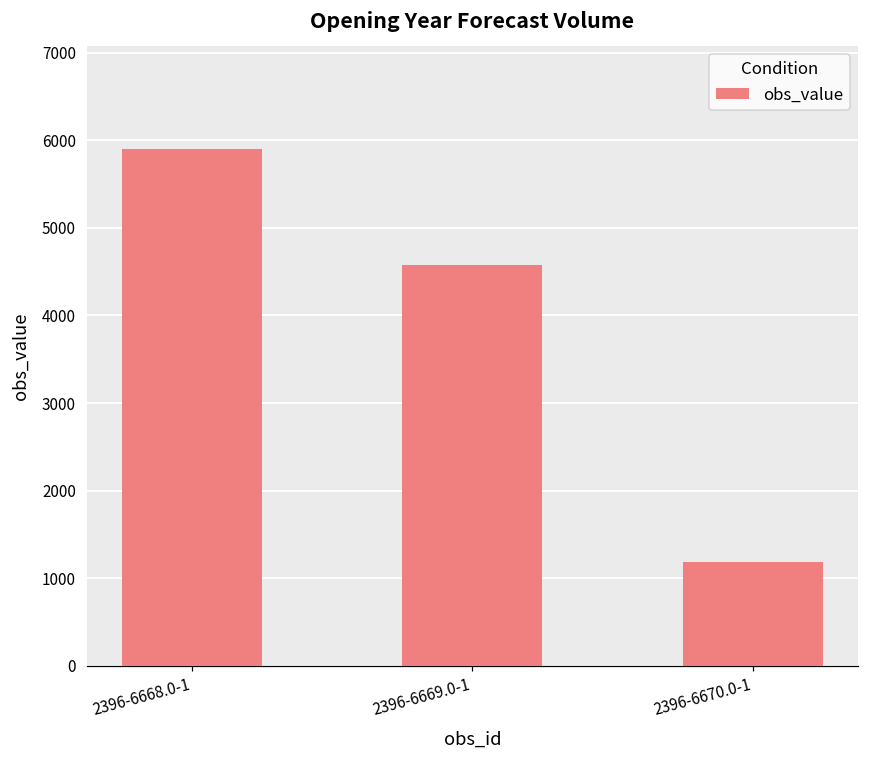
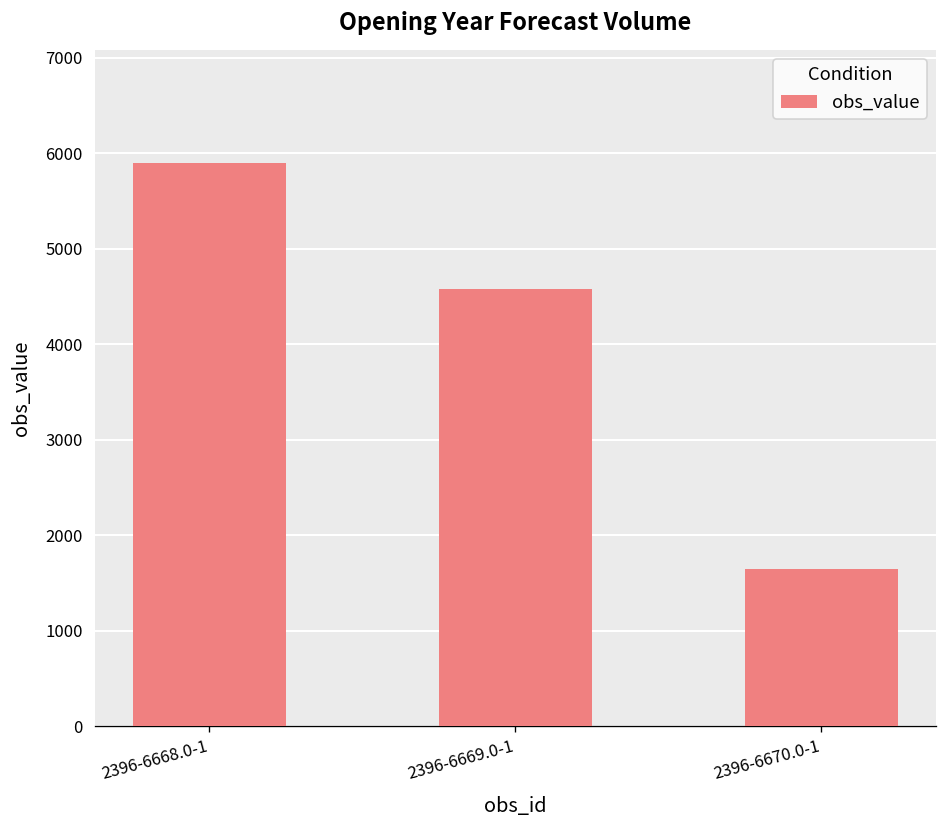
  {
    "2396-6668.0-1": 5900,
    "2396-6669.0-1": 4600,
-   "2396-6670.0-1": 1200
+   "2396-6670.0-1": 1700
  }
